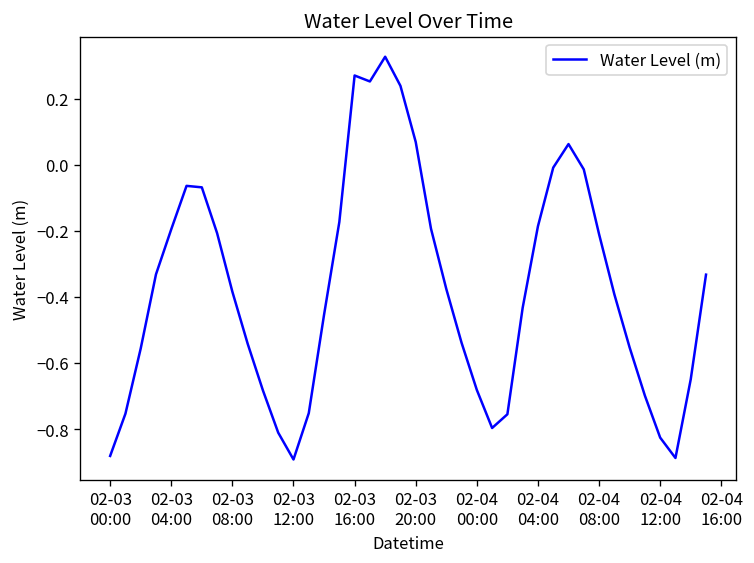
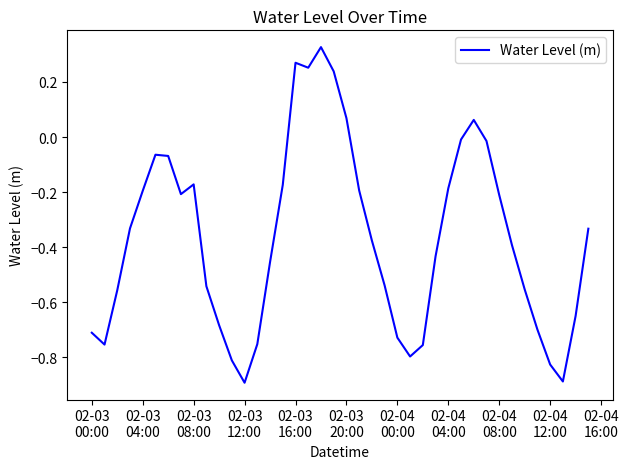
  {
-   "02-03 00:00": -0.88,
+   "02-03 00:00": -0.71,
    "02-03 04:00": -0.20,
-   "02-03 08:00": -0.38,
+   "02-03 08:00": -0.17,
    "02-03 12:00": -0.89,
    "02-03 16:00": 0.27,
    "02-03 20:00": 0.07,
-   "02-04 00:00": -0.68,
+   "02-04 00:00": -0.73,
    "02-04 04:00": -0.19,
    "02-04 08:00": -0.21,
    "02-04 12:00": -0.83
  }
